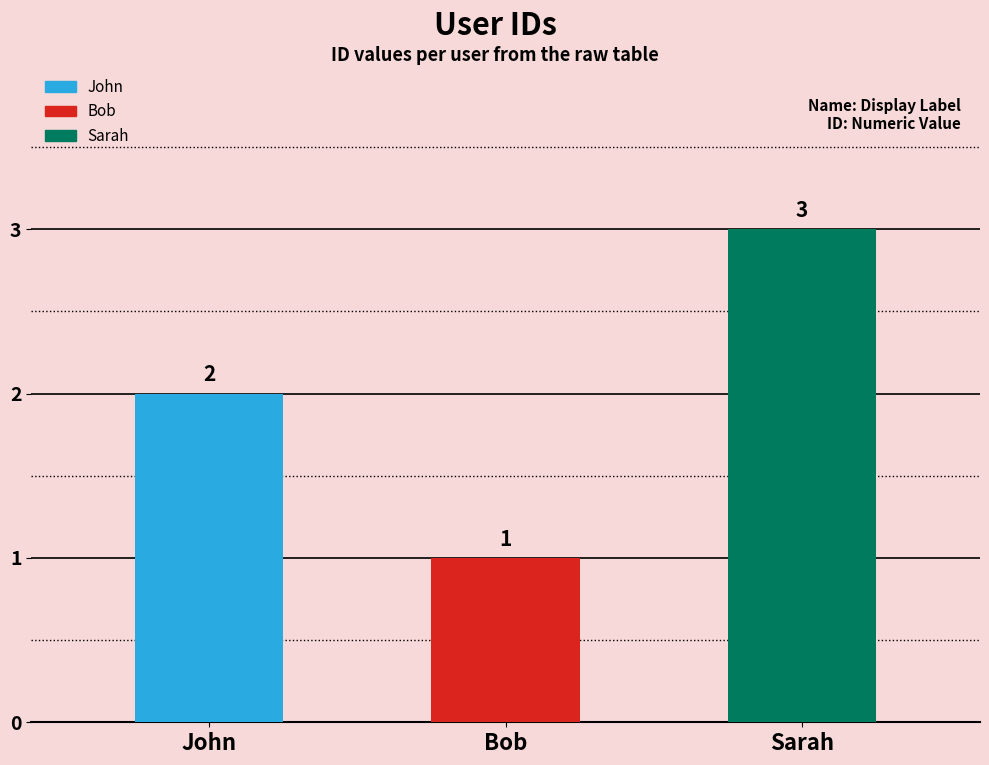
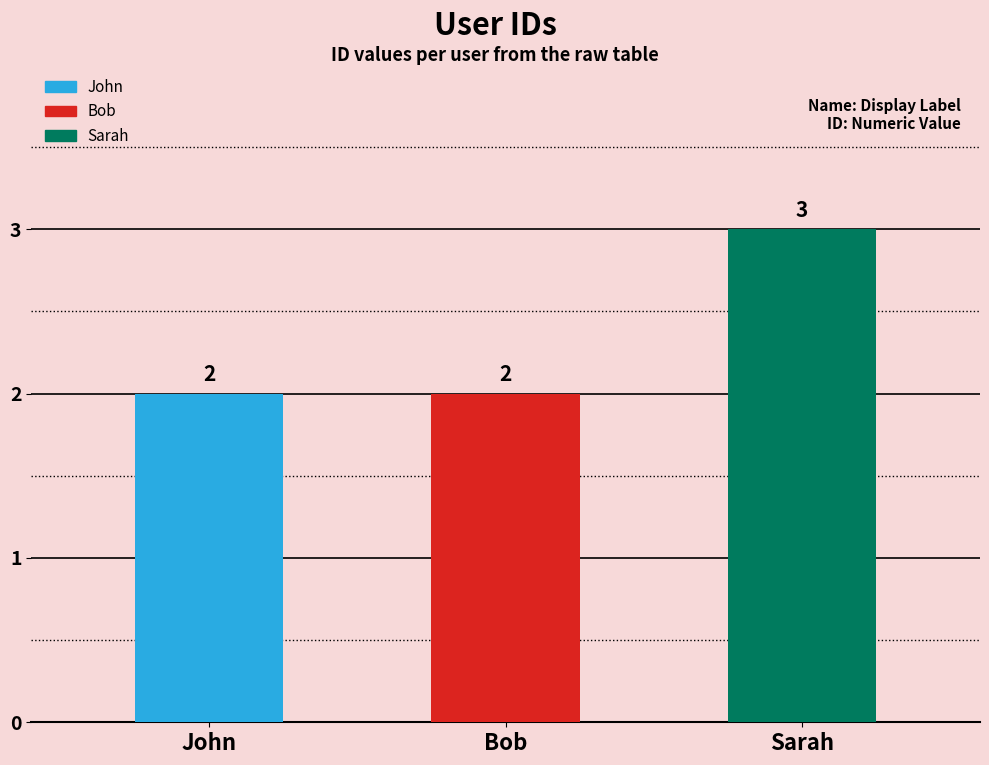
  {
    "John": 2,
-   "Bob": 1,
+   "Bob": 2,
    "Sarah": 3
  }
